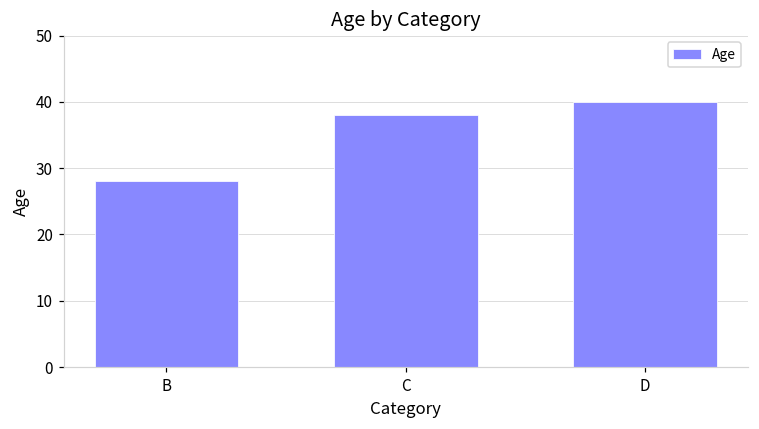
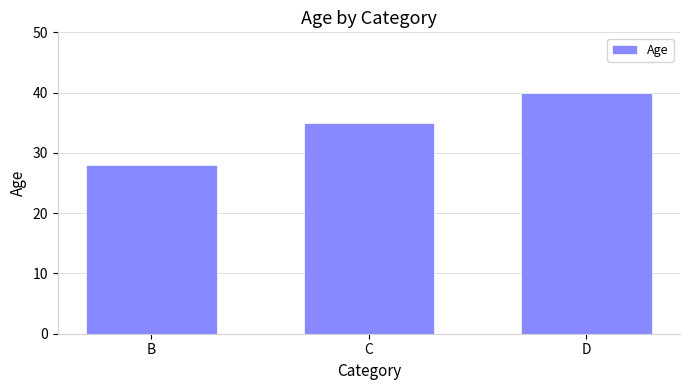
  {
    "B": 28,
-   "C": 38,
+   "C": 35,
    "D": 40
  }
